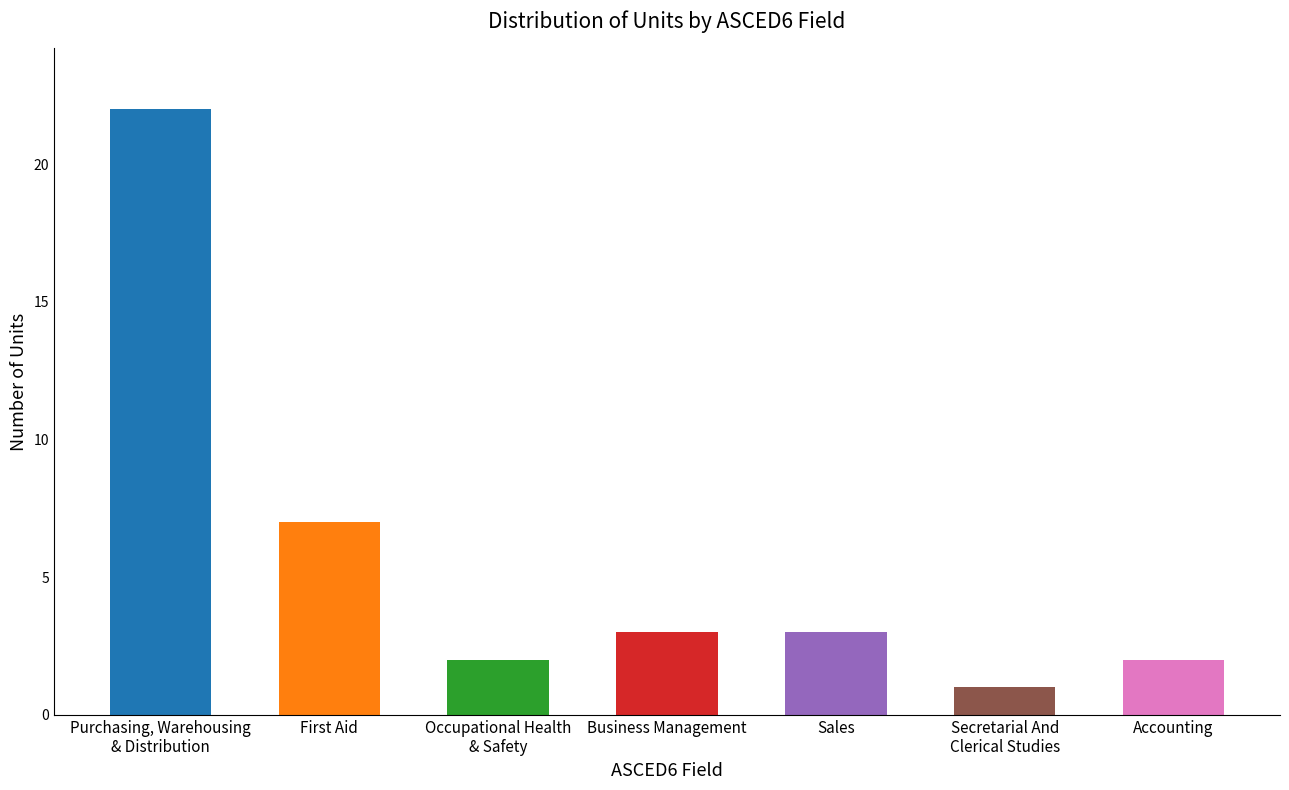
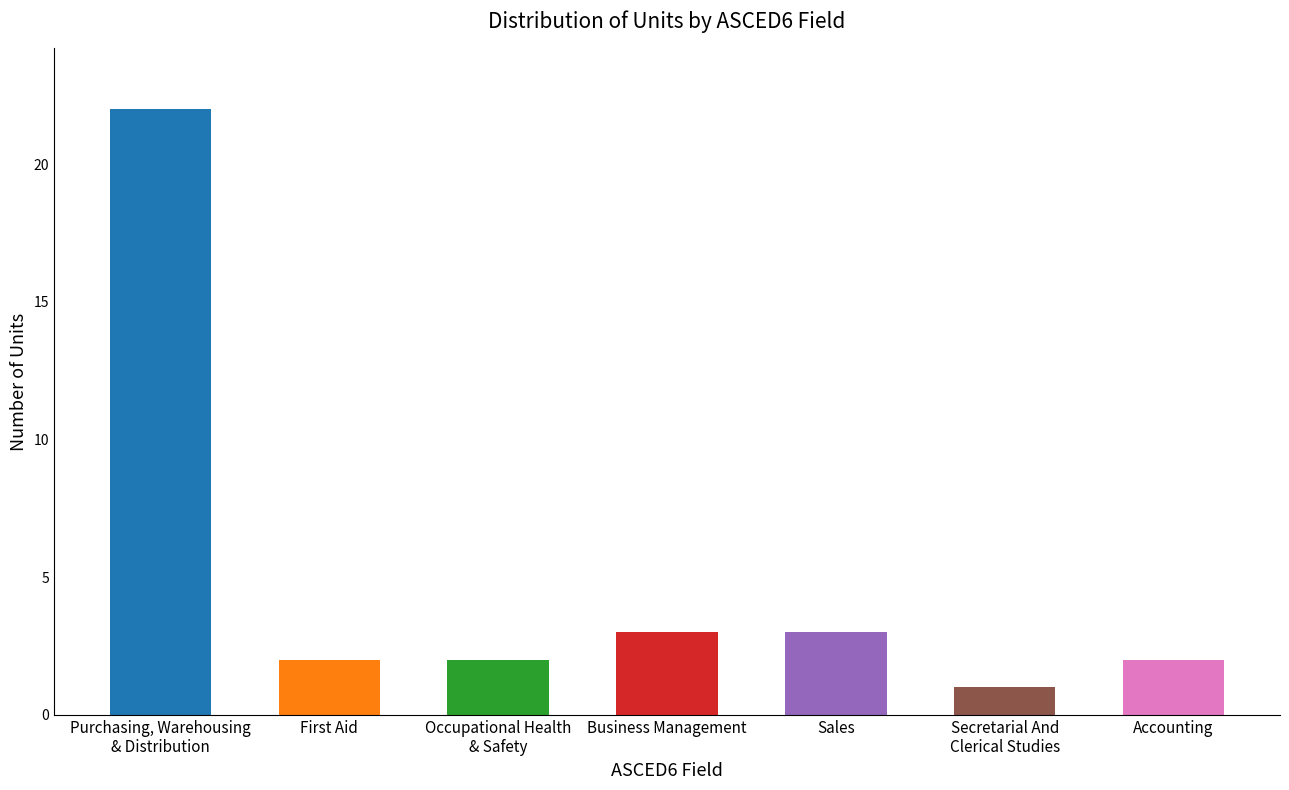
  {
    "Purchasing, Warehousing & Distribution": 22,
-   "First Aid": 7,
+   "First Aid": 2,
    "Occupational Health & Safety": 2,
    "Business Management": 3,
    "Sales": 3,
    "Secretarial And Clerical Studies": 1,
    "Accounting": 2
  }
